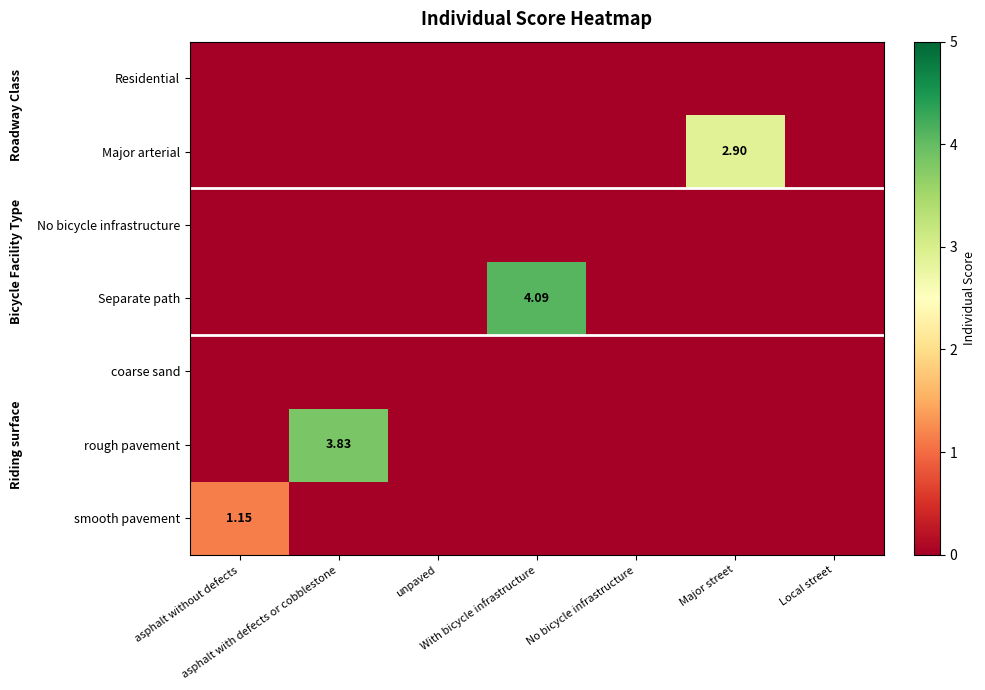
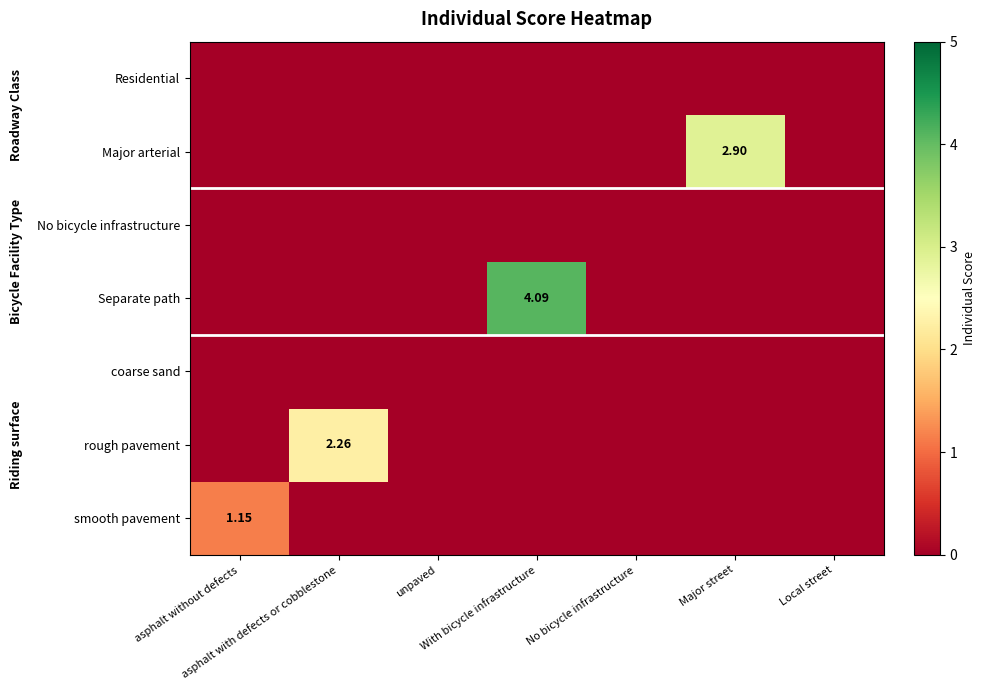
  {
    "Major arterial": {
      "Major street": 2.90
    },
    "Separate path": {
      "With bicycle infrastructure": 4.09
    },
    "rough pavement": {
-     "asphalt with defects or cobblestone": 3.83
+     "asphalt with defects or cobblestone": 2.26
    },
    "smooth pavement": {
      "asphalt without defects": 1.15
    }
  }
